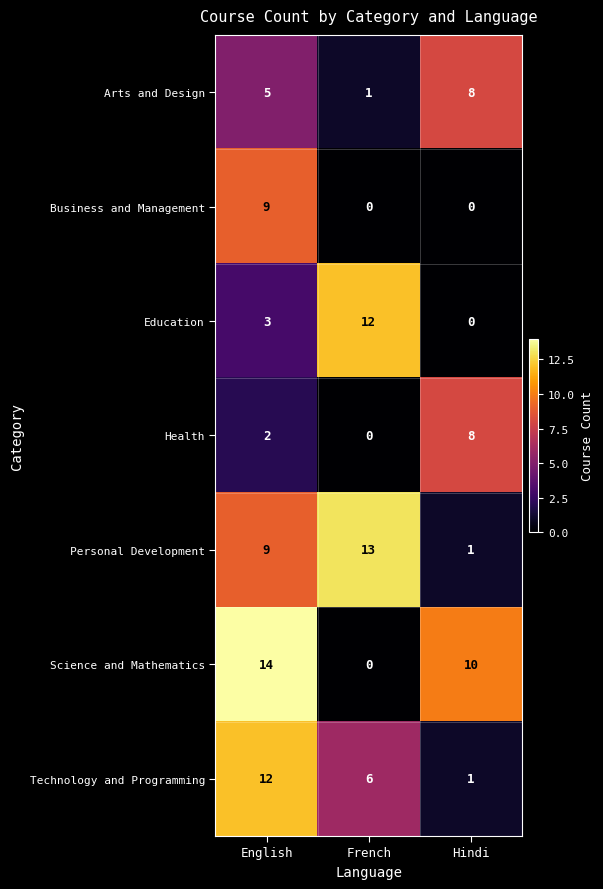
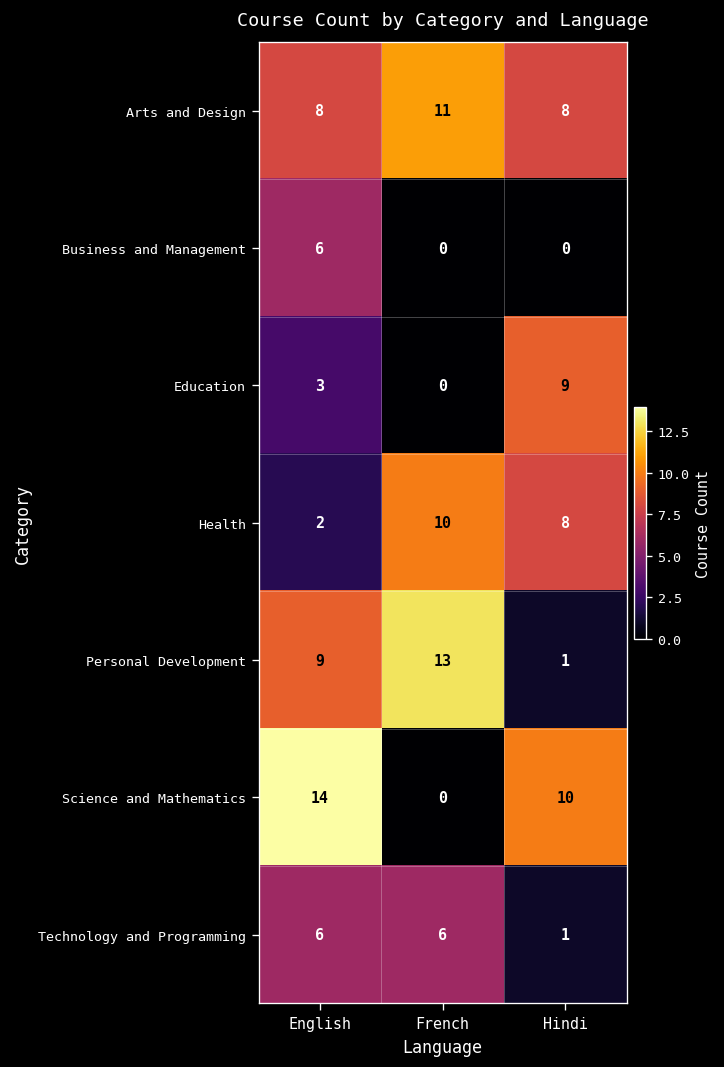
  {
    "Arts and Design": {
-     "English": 5,
-     "French": 1,
+     "English": 8,
+     "French": 11,
      "Hindi": 8
    },
    "Business and Management": {
-     "English": 9,
+     "English": 6,
      "French": 0,
      "Hindi": 0
    },
    "Education": {
      "English": 3,
-     "French": 12,
-     "Hindi": 0
+     "French": 0,
+     "Hindi": 9
    },
    "Health": {
      "English": 2,
-     "French": 0,
+     "French": 10,
      "Hindi": 8
    },
    "Personal Development": {
      "English": 9,
      "French": 13,
      "Hindi": 1
    },
    "Science and Mathematics": {
      "English": 14,
      "French": 0,
      "Hindi": 10
    },
    "Technology and Programming": {
-     "English": 12,
+     "English": 6,
      "French": 6,
      "Hindi": 1
    }
  }
